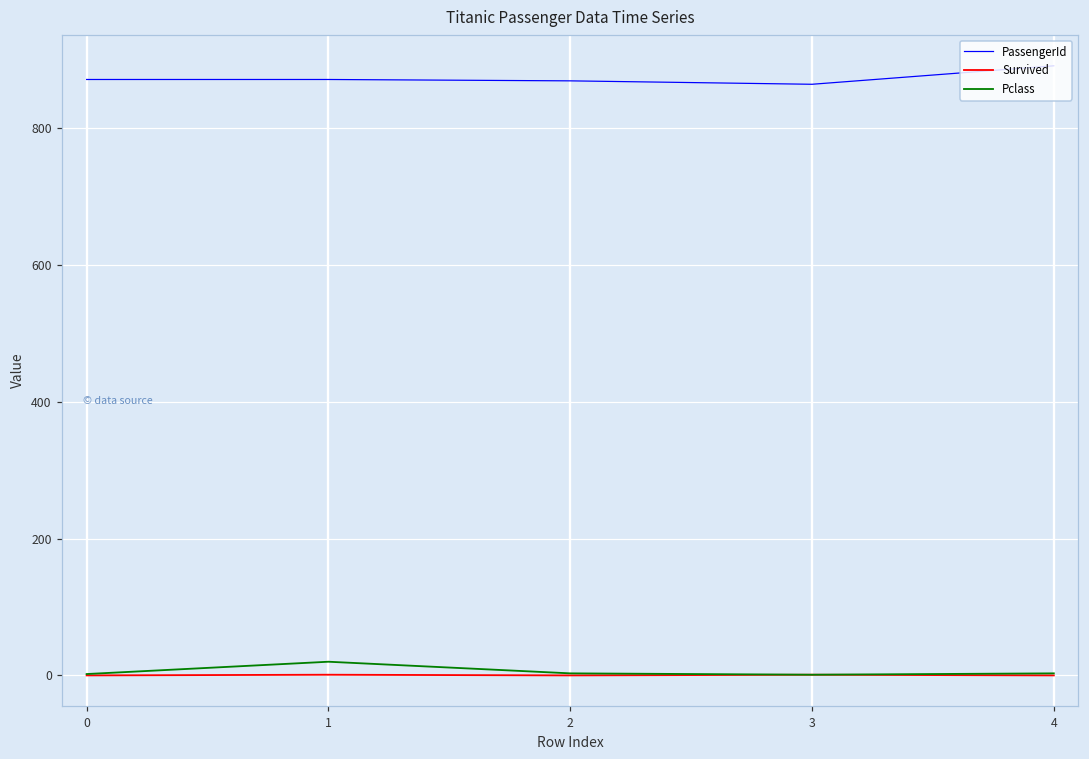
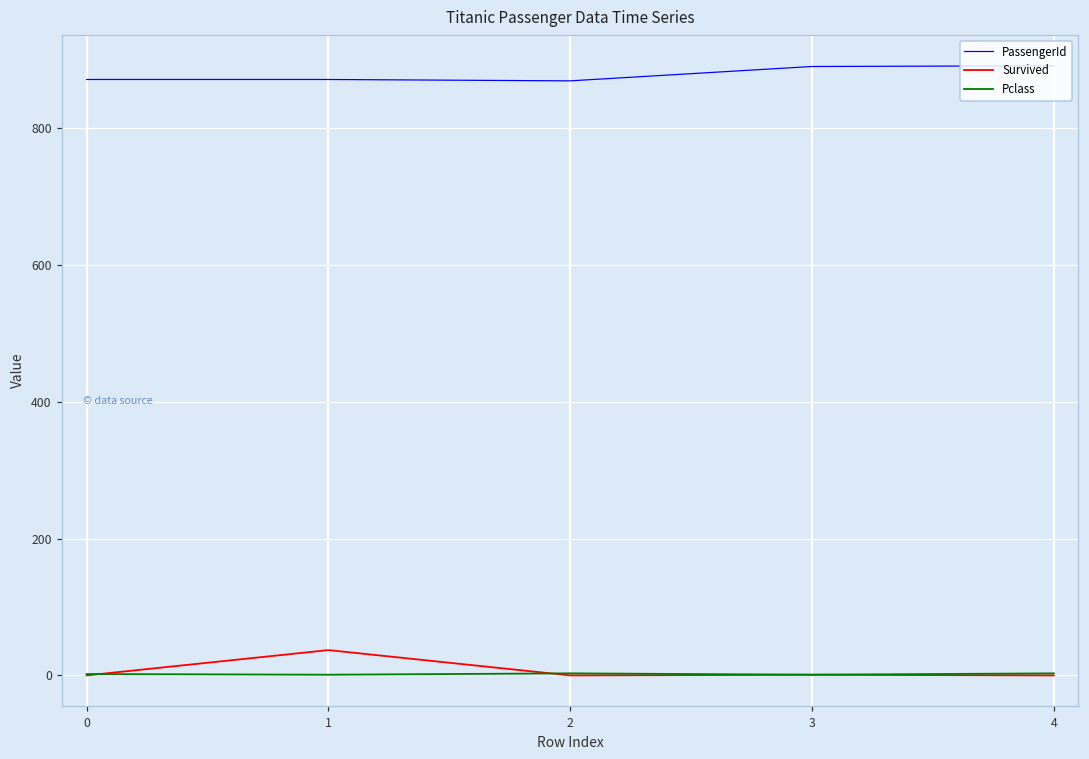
  {
    "PassengerId": {
      "0": 870,
      "1": 870,
      "2": 870,
-     "3": 860
+     "3": 890
    },
    "Survived": {
-     "1": 0
+     "1": 40
    },
    "Pclass": {
-     "1": 20
+     "1": 0
    }
  }
